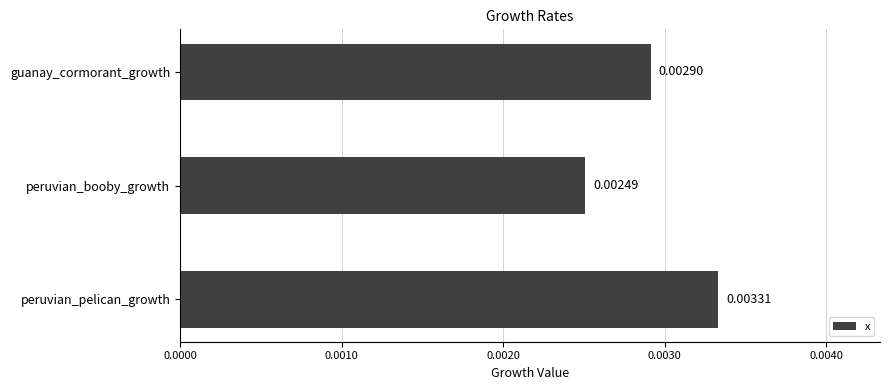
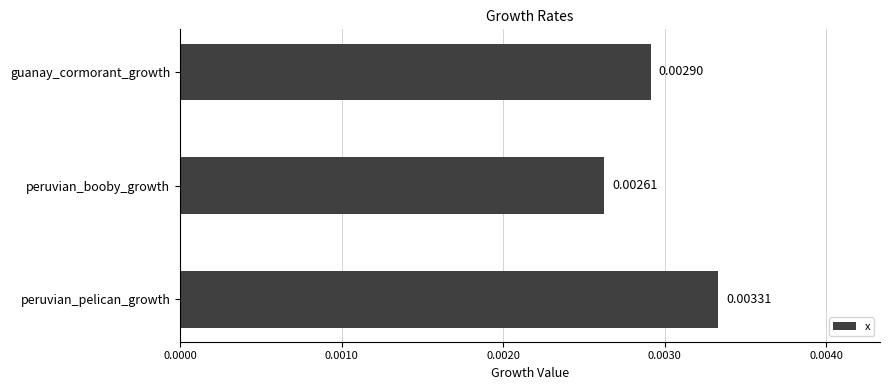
  {
    "guanay_cormorant_growth": 0.00290,
-   "peruvian_booby_growth": 0.00249,
+   "peruvian_booby_growth": 0.00261,
    "peruvian_pelican_growth": 0.00331
  }
